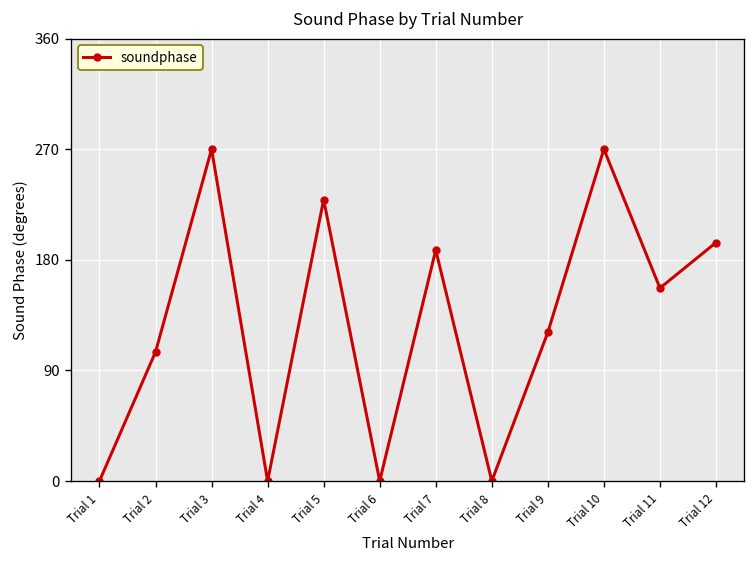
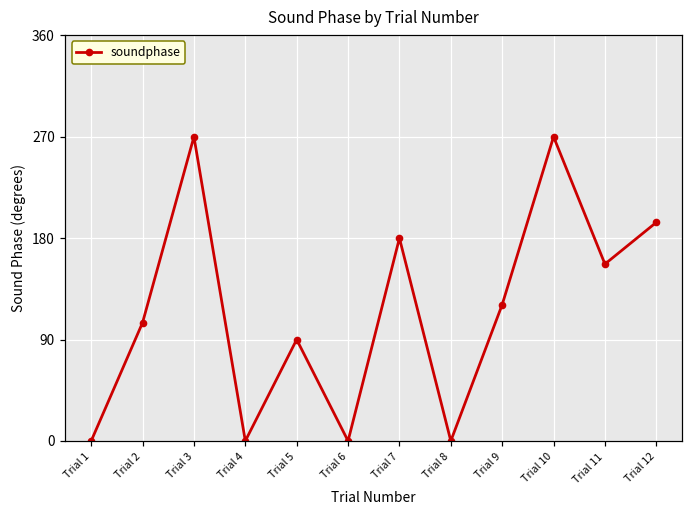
  {
    "Trial 1": 0,
    "Trial 2": 105,
    "Trial 3": 270,
    "Trial 4": 0,
-   "Trial 5": 229,
+   "Trial 5": 90,
    "Trial 6": 0,
-   "Trial 7": 188,
+   "Trial 7": 180,
    "Trial 8": 0,
    "Trial 9": 121,
    "Trial 10": 270,
    "Trial 11": 157,
    "Trial 12": 194
  }
